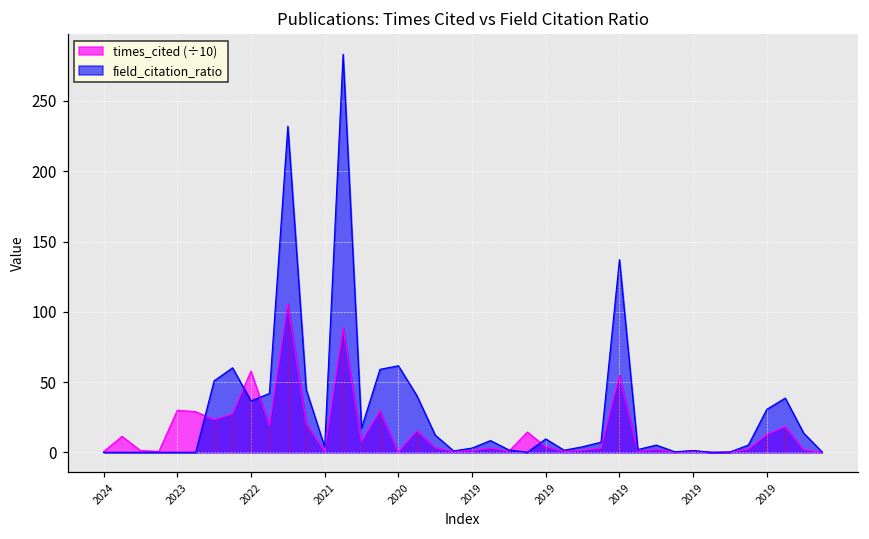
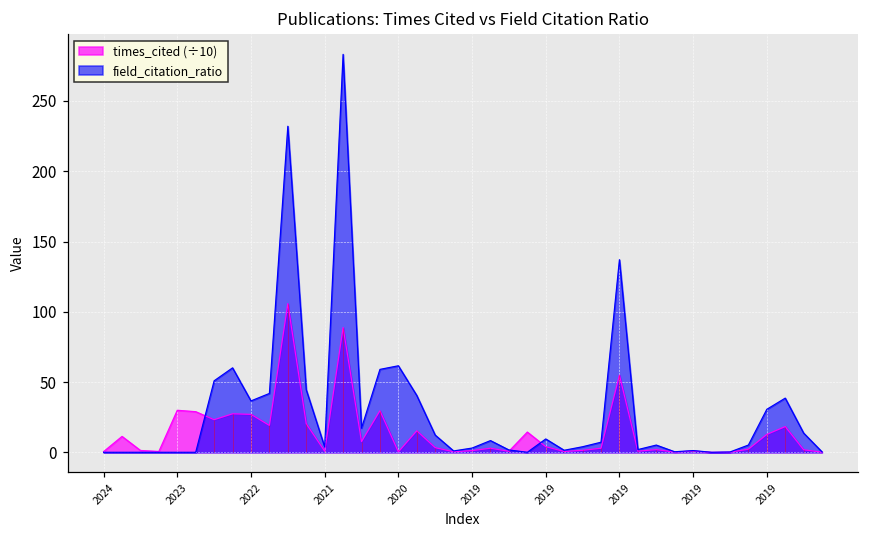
  {
    "times_cited (÷10)": {
      "2023": 30,
-     "2022": 58,
+     "2022": 27,
      "2021": 1,
      "2020": 0
    },
    "field_citation_ratio": {
      "2023": 0,
      "2022": 37,
      "2021": 4,
      "2020": 62
    }
  }
